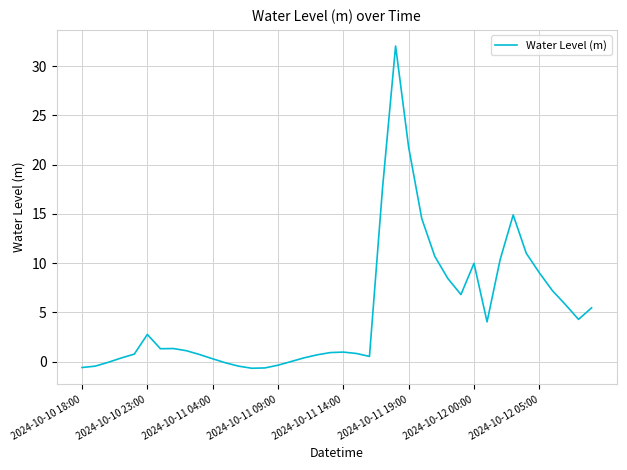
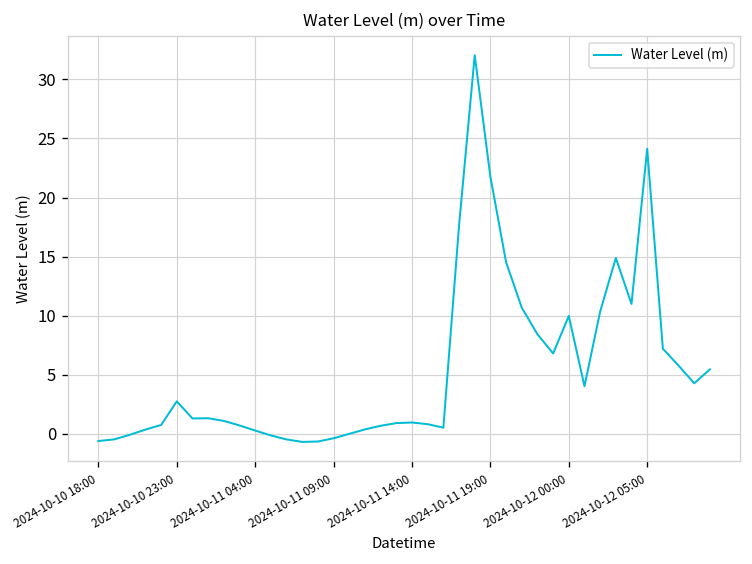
  {
    "2024-10-10 18:00": -1,
    "2024-10-10 23:00": 3,
    "2024-10-11 04:00": 0,
    "2024-10-11 09:00": 0,
    "2024-10-11 14:00": 1,
    "2024-10-11 19:00": 22,
    "2024-10-12 00:00": 10,
-   "2024-10-12 05:00": 9
+   "2024-10-12 05:00": 24
  }
